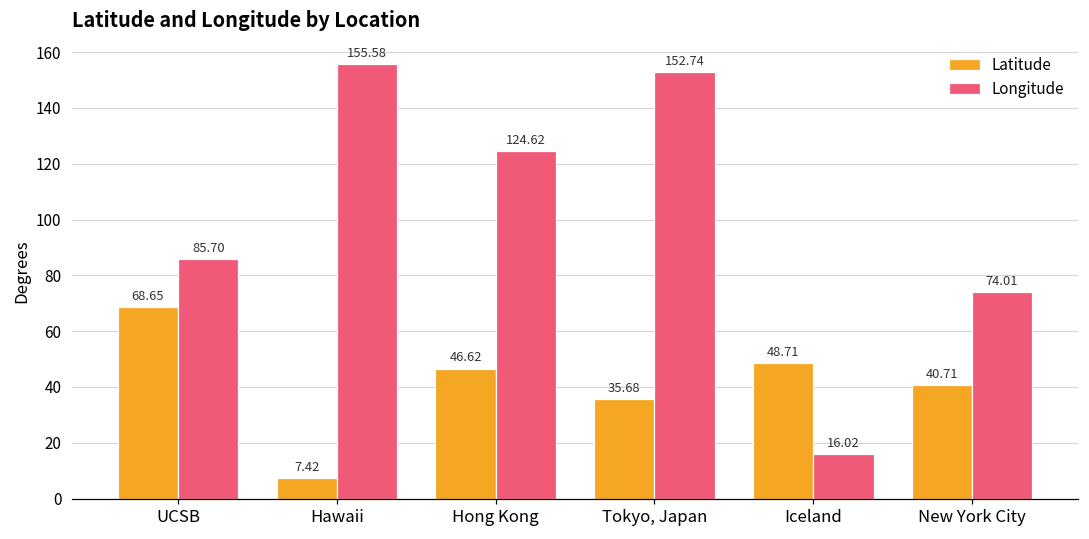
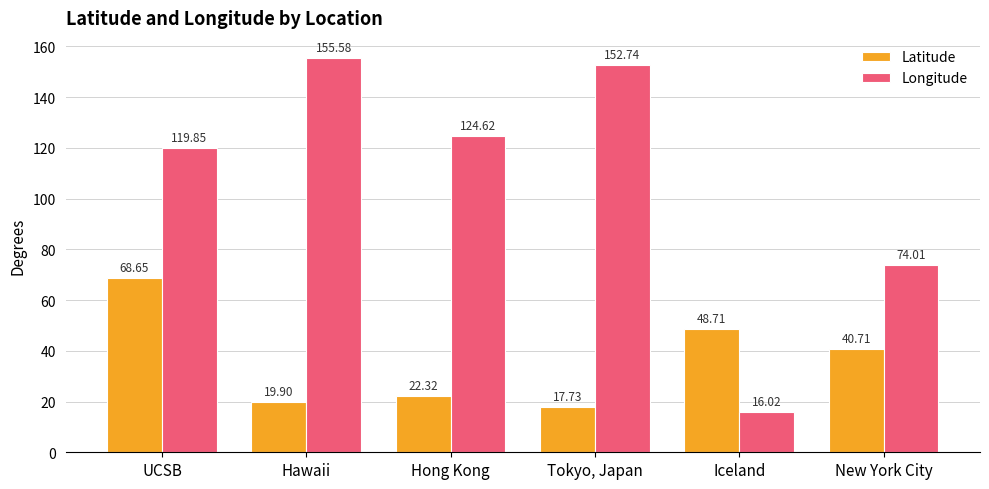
  {
    "Latitude": {
      "UCSB": 68.65,
-     "Hawaii": 7.42,
-     "Hong Kong": 46.62,
-     "Tokyo, Japan": 35.68,
+     "Hawaii": 19.90,
+     "Hong Kong": 22.32,
+     "Tokyo, Japan": 17.73,
      "Iceland": 48.71,
      "New York City": 40.71
    },
    "Longitude": {
-     "UCSB": 85.70,
+     "UCSB": 119.85,
      "Hawaii": 155.58,
      "Hong Kong": 124.62,
      "Tokyo, Japan": 152.74,
      "Iceland": 16.02,
      "New York City": 74.01
    }
  }
